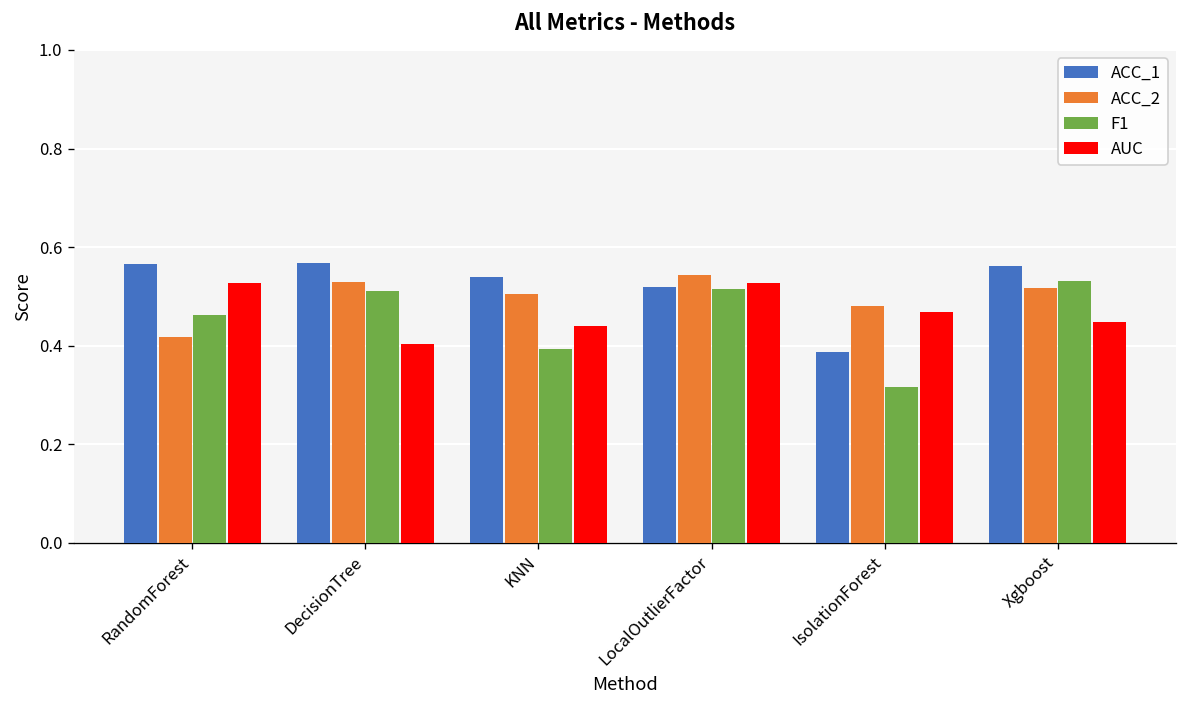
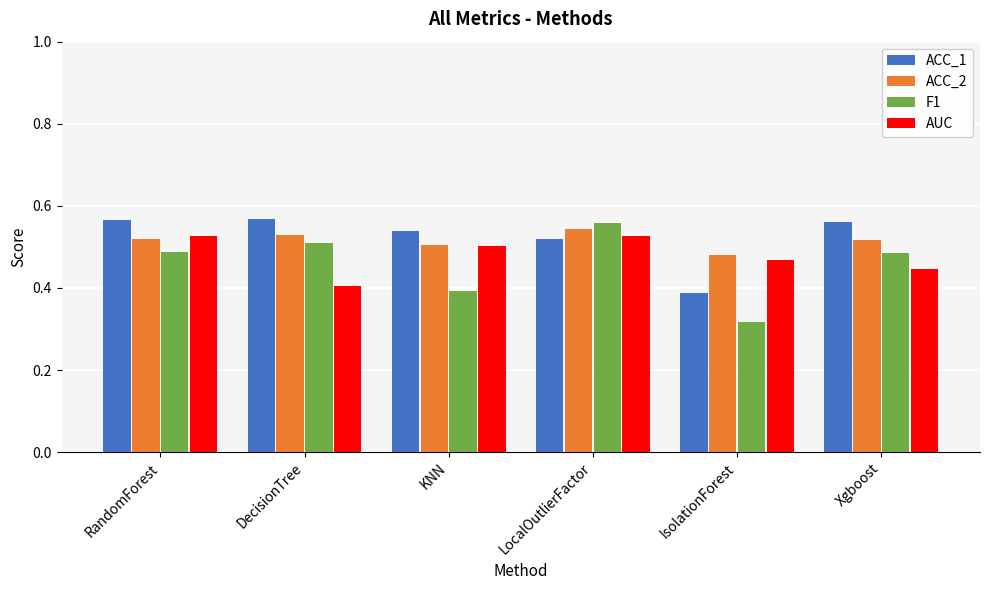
  {
    "ACC_1": {
      "RandomForest": 0.57,
      "DecisionTree": 0.57,
      "KNN": 0.54,
      "LocalOutlierFactor": 0.52,
      "IsolationForest": 0.39,
      "Xgboost": 0.56
    },
    "ACC_2": {
-     "RandomForest": 0.42,
+     "RandomForest": 0.52,
      "DecisionTree": 0.53,
      "KNN": 0.50,
      "LocalOutlierFactor": 0.54,
      "IsolationForest": 0.48,
      "Xgboost": 0.52
    },
    "F1": {
-     "RandomForest": 0.46,
+     "RandomForest": 0.49,
      "DecisionTree": 0.51,
      "KNN": 0.39,
-     "LocalOutlierFactor": 0.51,
+     "LocalOutlierFactor": 0.56,
      "IsolationForest": 0.32,
-     "Xgboost": 0.53
+     "Xgboost": 0.49
    },
    "AUC": {
      "RandomForest": 0.53,
      "DecisionTree": 0.40,
-     "KNN": 0.44,
+     "KNN": 0.50,
      "LocalOutlierFactor": 0.53,
      "IsolationForest": 0.47,
      "Xgboost": 0.45
    }
  }
